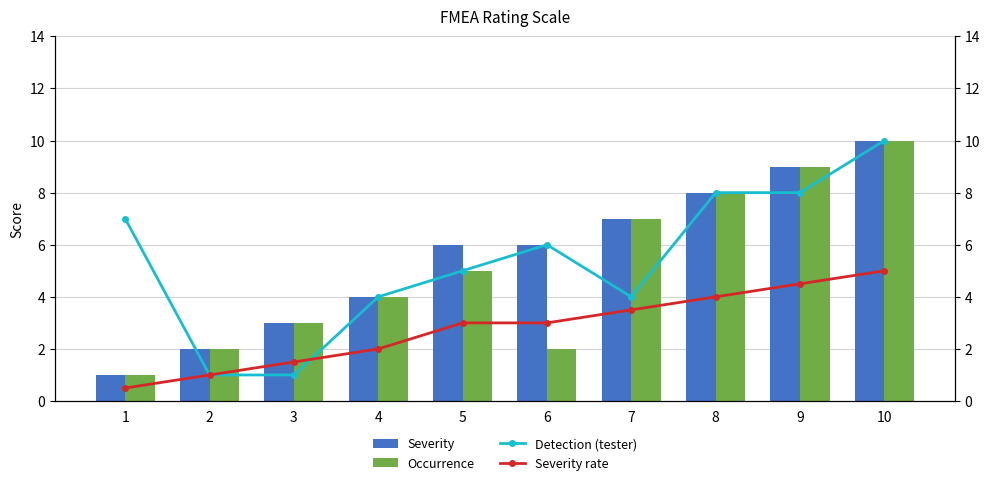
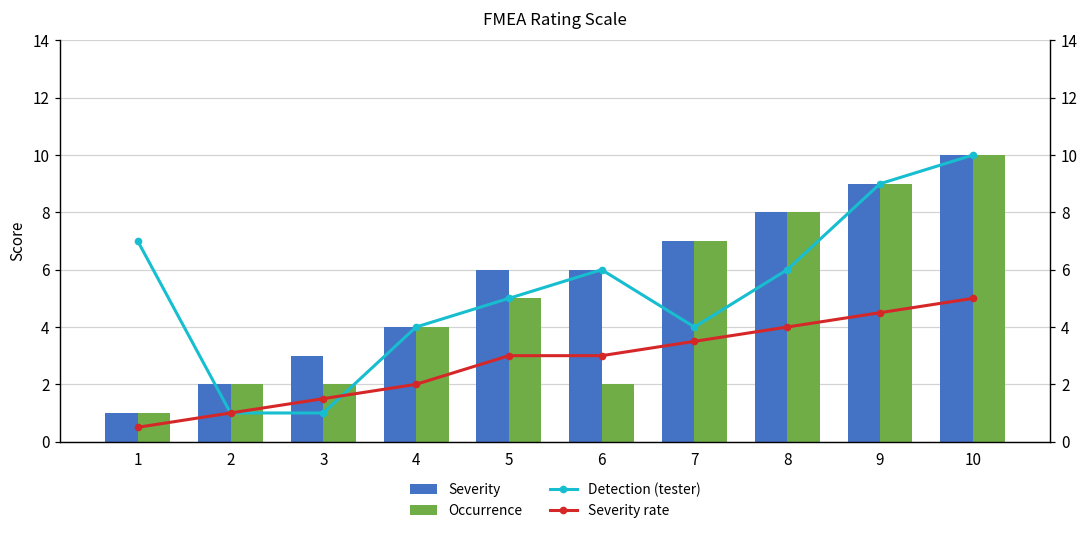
  {
    "Severity": {
      "1": 1,
      "2": 2,
      "3": 3,
      "4": 4,
      "5": 6,
      "6": 6,
      "7": 7,
      "8": 8,
      "9": 9,
      "10": 10
    },
    "Occurrence": {
      "1": 1,
      "2": 2,
-     "3": 3,
+     "3": 2,
      "4": 4,
      "5": 5,
      "6": 2,
      "7": 7,
      "8": 8,
      "9": 9,
      "10": 10
    },
    "Detection (tester)": {
      "1": 7,
      "3": 1,
      "4": 4,
      "5": 5,
      "6": 6,
      "7": 4,
-     "8": 8,
-     "9": 8,
+     "8": 6,
+     "9": 9,
      "10": 10
    },
    "Severity rate": {
      "1": 0.5,
      "3": 1.5,
      "4": 2,
      "5": 3,
      "6": 3,
      "7": 3.5,
      "8": 4,
      "9": 4.5,
      "10": 5
    }
  }
